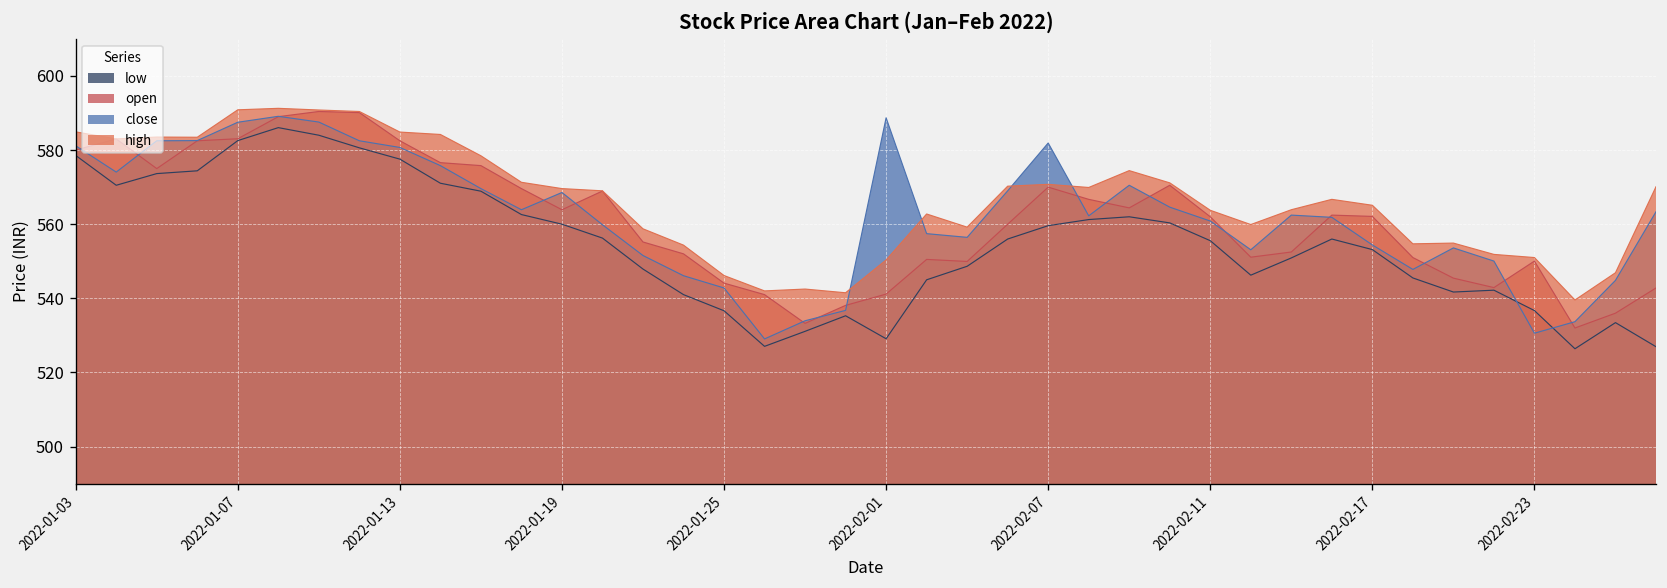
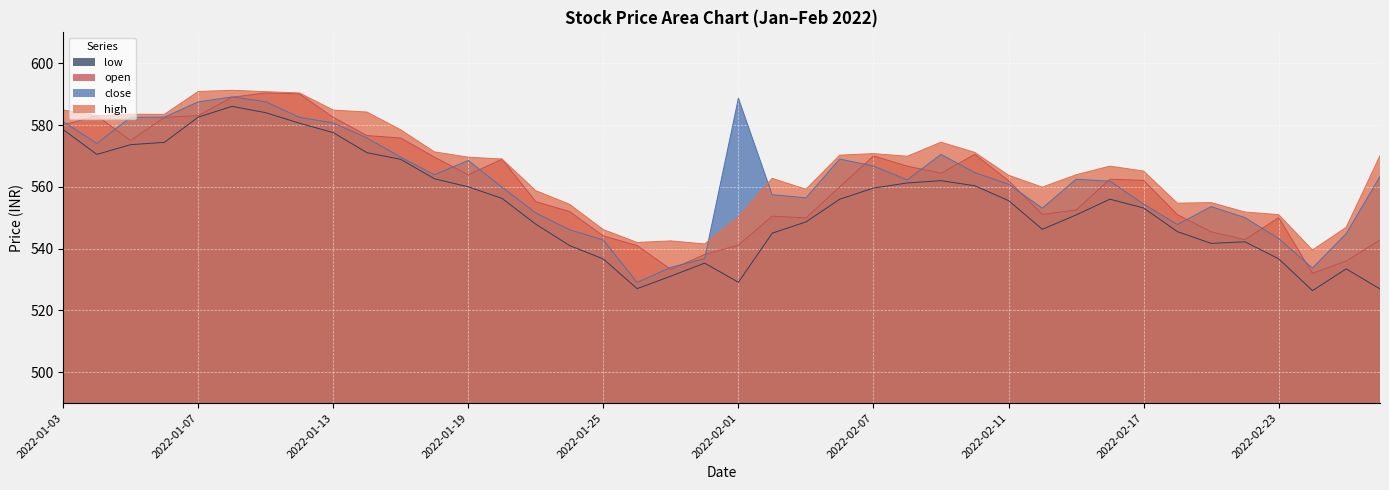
  {
    "low": {
      "2022-01-03": 579,
      "2022-01-13": 578,
      "2022-01-19": 560,
      "2022-01-25": 537,
      "2022-02-01": 529,
      "2022-02-07": 560,
      "2022-02-11": 556,
      "2022-02-17": 553,
      "2022-02-23": 537
    },
    "close": {
      "2022-01-03": 581,
      "2022-01-07": 588,
      "2022-01-13": 581,
      "2022-01-19": 569,
      "2022-01-25": 543,
      "2022-02-01": 589,
-     "2022-02-07": 582,
+     "2022-02-07": 567,
      "2022-02-11": 561,
      "2022-02-17": 554,
-     "2022-02-23": 531
+     "2022-02-23": 543
    }
  }
